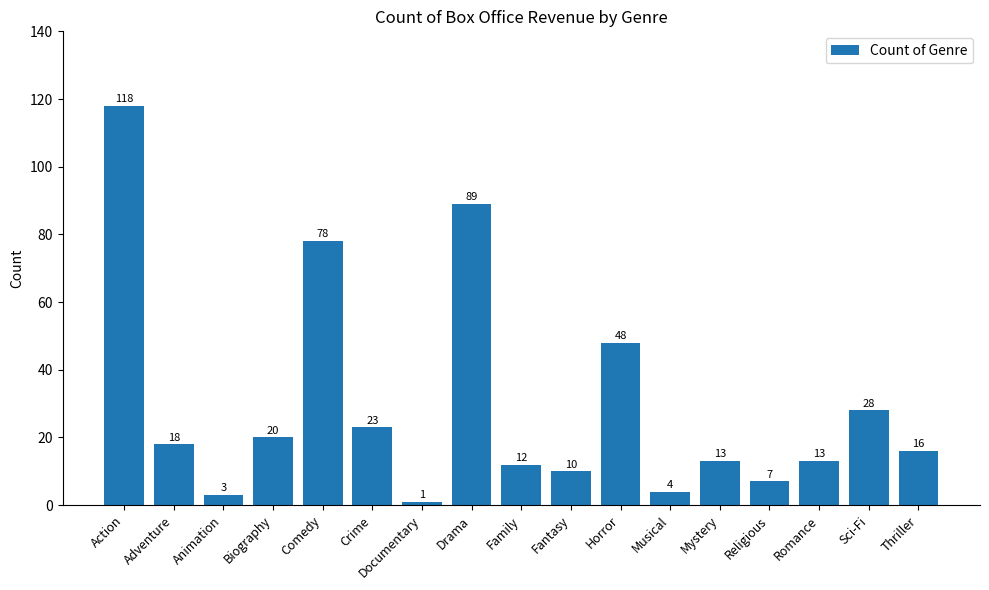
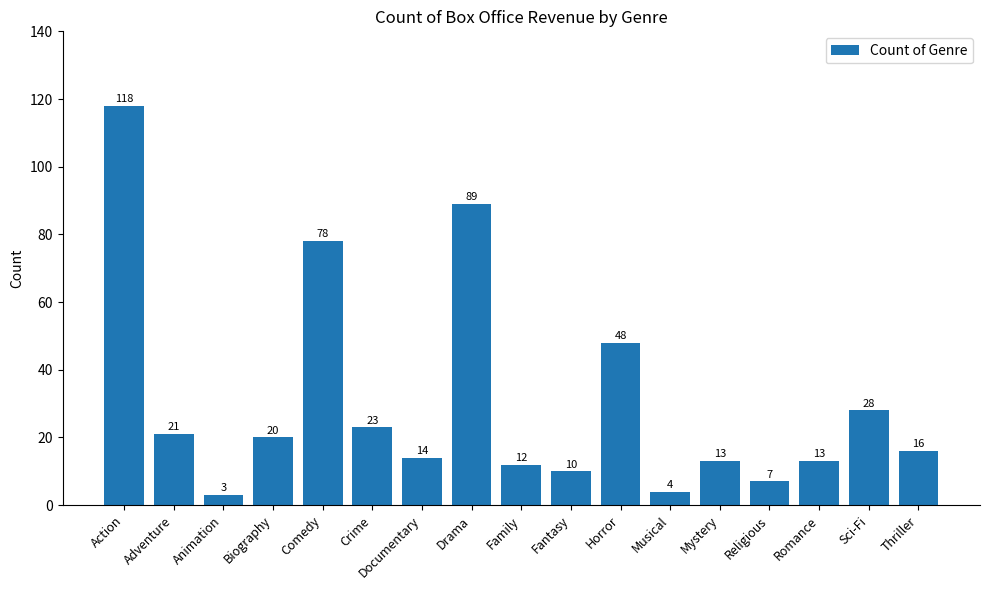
  {
    "Action": 118,
-   "Adventure": 18,
+   "Adventure": 21,
    "Animation": 3,
    "Biography": 20,
    "Comedy": 78,
    "Crime": 23,
-   "Documentary": 1,
+   "Documentary": 14,
    "Drama": 89,
    "Family": 12,
    "Fantasy": 10,
    "Horror": 48,
    "Musical": 4,
    "Mystery": 13,
    "Religious": 7,
    "Romance": 13,
    "Sci-Fi": 28,
    "Thriller": 16
  }
